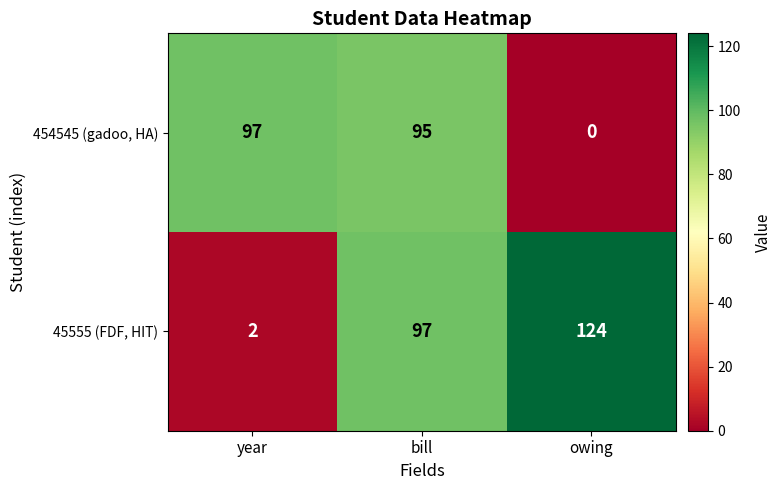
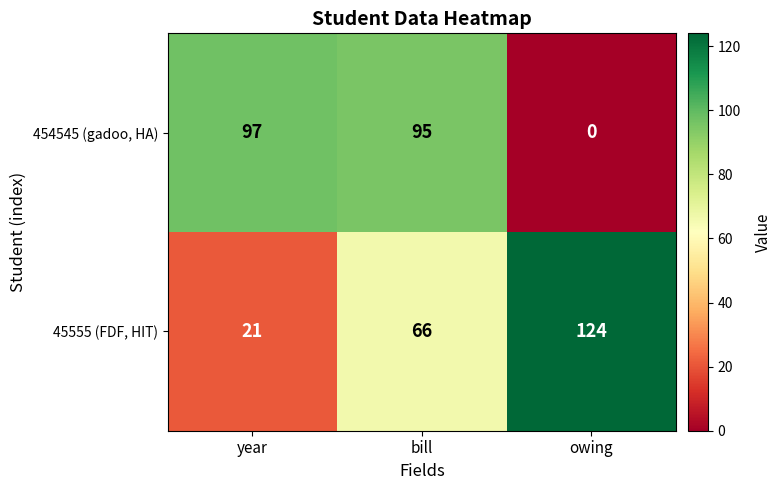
  {
    "454545 (gadoo, HA)": {
      "year": 97,
      "bill": 95,
      "owing": 0
    },
    "45555 (FDF, HIT)": {
-     "year": 2,
-     "bill": 97,
+     "year": 21,
+     "bill": 66,
      "owing": 124
    }
  }
